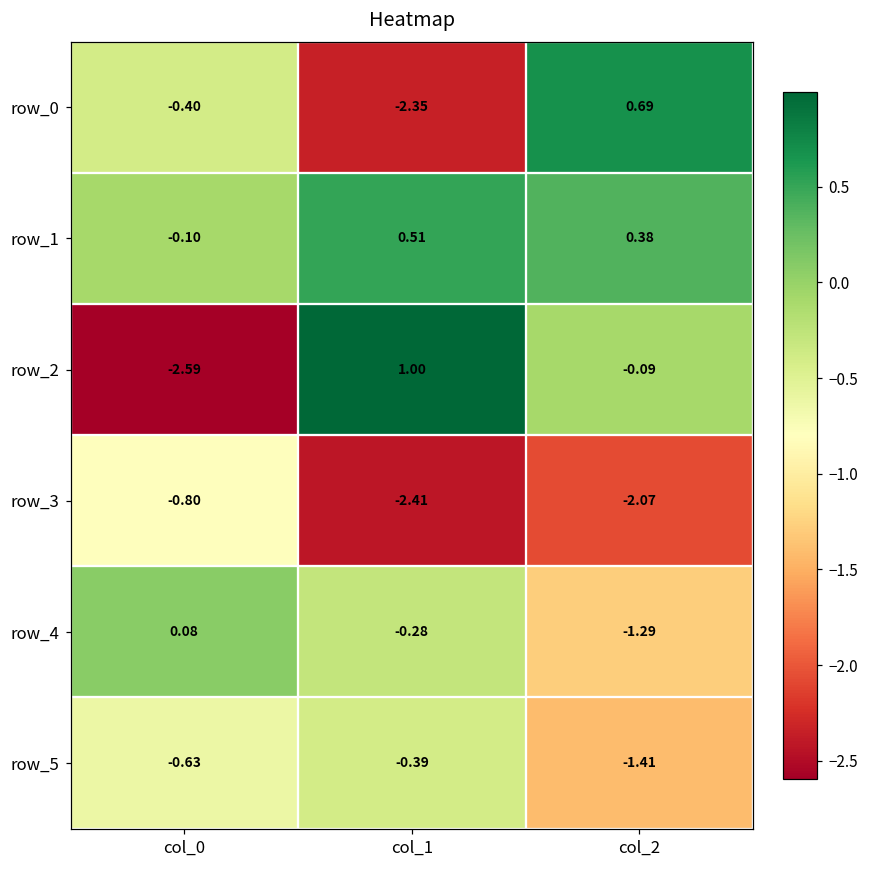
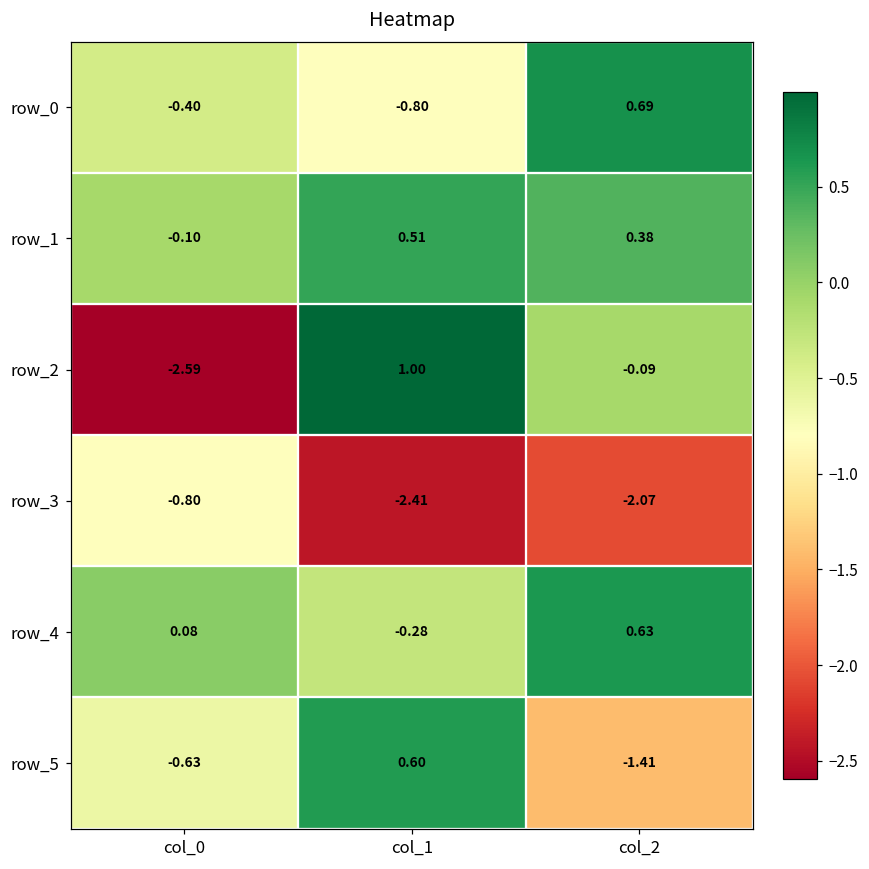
  {
    "row_0": {
      "col_0": -0.40,
-     "col_1": -2.35,
+     "col_1": -0.80,
      "col_2": 0.69
    },
    "row_1": {
      "col_0": -0.10,
      "col_1": 0.51,
      "col_2": 0.38
    },
    "row_2": {
      "col_0": -2.59,
      "col_1": 1.00,
      "col_2": -0.09
    },
    "row_3": {
      "col_0": -0.80,
      "col_1": -2.41,
      "col_2": -2.07
    },
    "row_4": {
      "col_0": 0.08,
      "col_1": -0.28,
-     "col_2": -1.29
+     "col_2": 0.63
    },
    "row_5": {
      "col_0": -0.63,
-     "col_1": -0.39,
+     "col_1": 0.60,
      "col_2": -1.41
    }
  }
